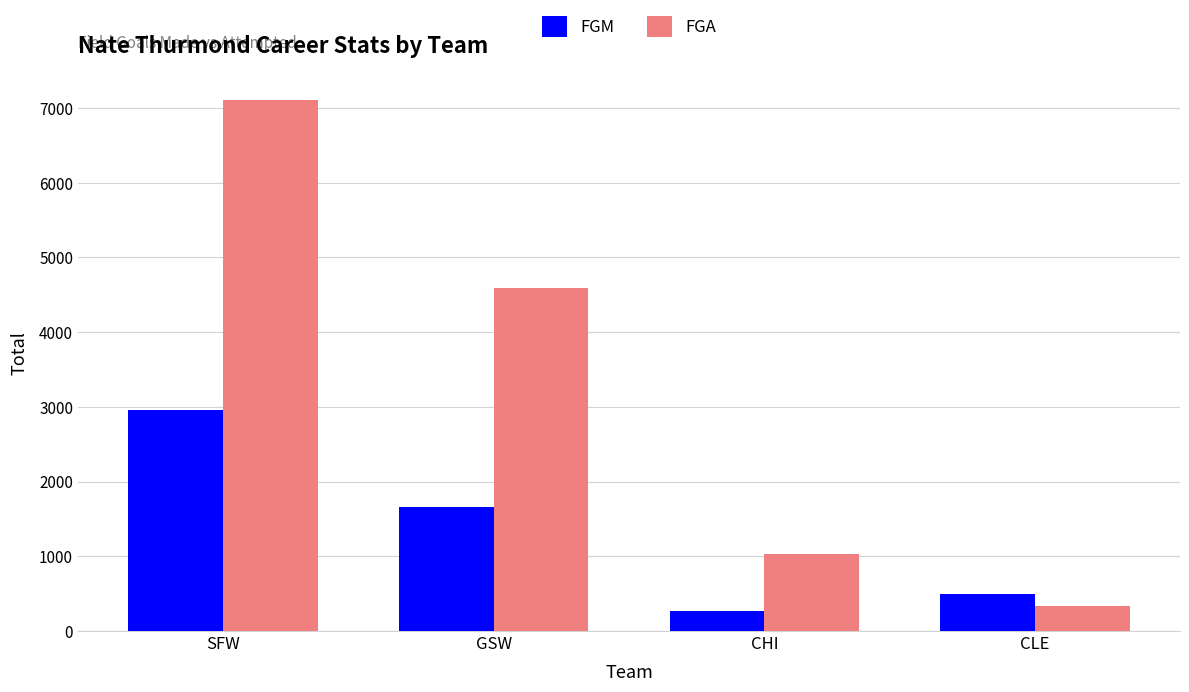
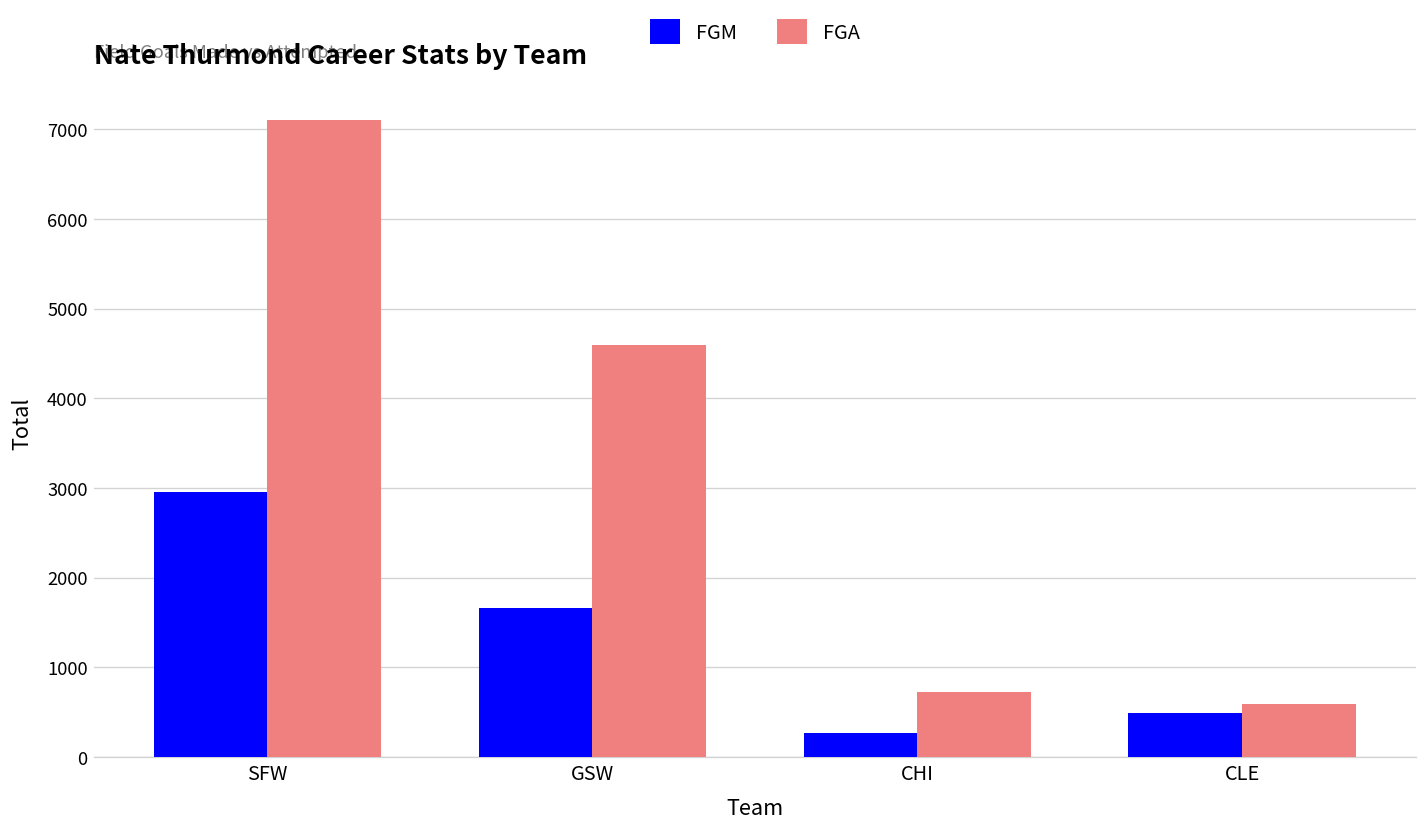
  {
    "FGM": {
      "SFW": 3000,
      "GSW": 1700,
      "CHI": 300,
      "CLE": 500
    },
    "FGA": {
      "SFW": 7100,
      "GSW": 4600,
-     "CHI": 1000,
-     "CLE": 300
+     "CHI": 700,
+     "CLE": 600
    }
  }
